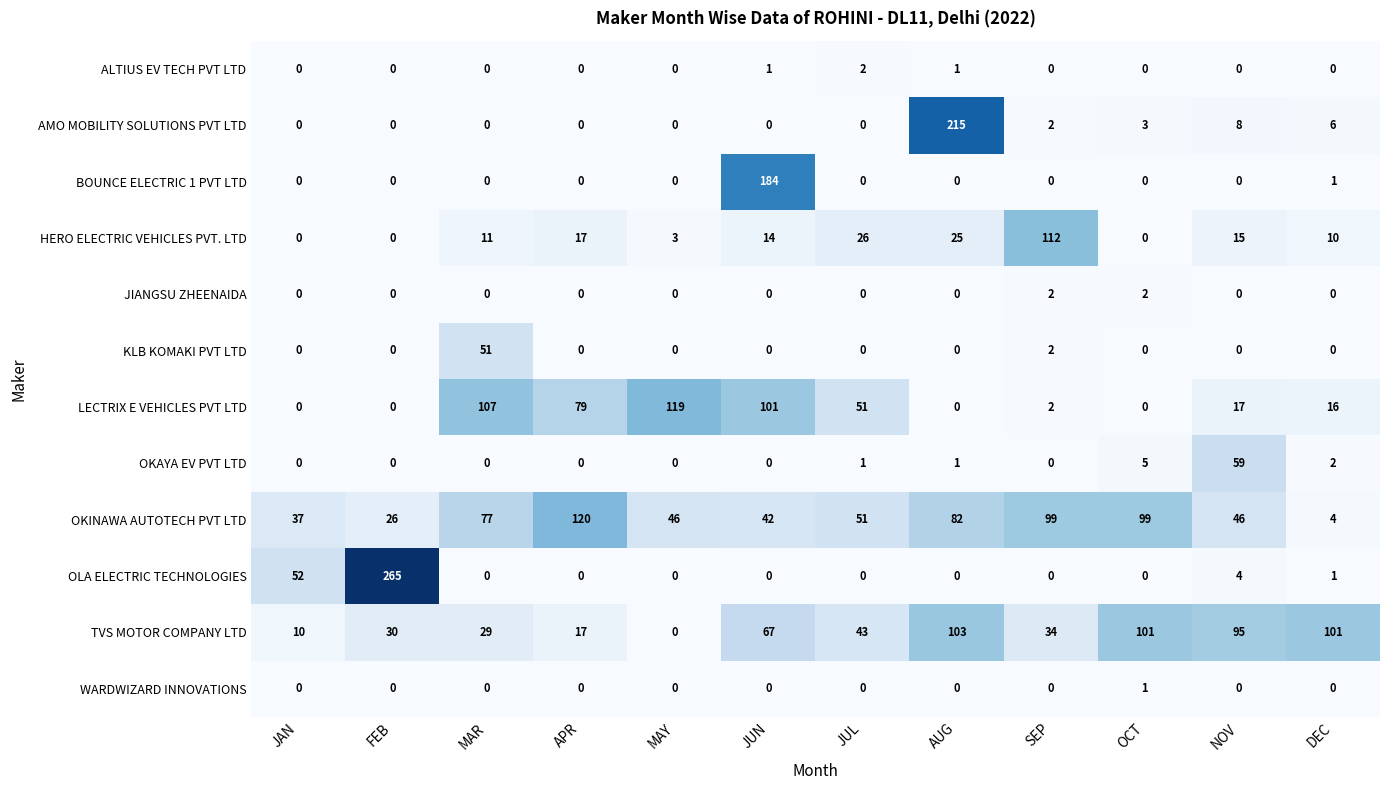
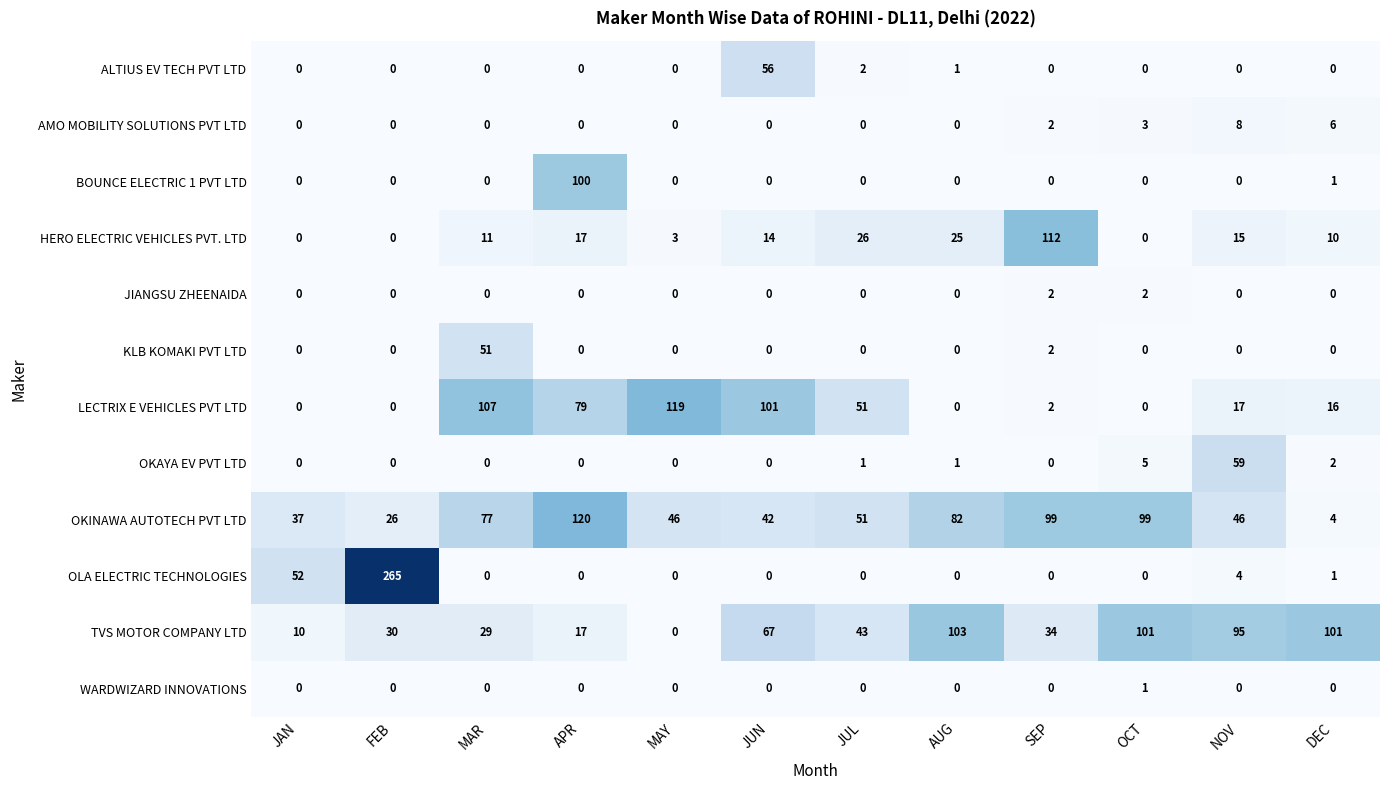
  {
    "ALTIUS EV TECH PVT LTD": {
      "JAN": 0,
      "FEB": 0,
      "MAR": 0,
      "APR": 0,
      "MAY": 0,
-     "JUN": 1,
+     "JUN": 56,
      "JUL": 2,
      "AUG": 1,
      "SEP": 0,
      "OCT": 0,
      "NOV": 0,
      "DEC": 0
    },
    "AMO MOBILITY SOLUTIONS PVT LTD": {
      "JAN": 0,
      "FEB": 0,
      "MAR": 0,
      "APR": 0,
      "MAY": 0,
      "JUN": 0,
      "JUL": 0,
-     "AUG": 215,
+     "AUG": 0,
      "SEP": 2,
      "OCT": 3,
      "NOV": 8,
      "DEC": 6
    },
    "BOUNCE ELECTRIC 1 PVT LTD": {
      "JAN": 0,
      "FEB": 0,
      "MAR": 0,
-     "APR": 0,
+     "APR": 100,
      "MAY": 0,
-     "JUN": 184,
+     "JUN": 0,
      "JUL": 0,
      "AUG": 0,
      "SEP": 0,
      "OCT": 0,
      "NOV": 0,
      "DEC": 1
    },
    "HERO ELECTRIC VEHICLES PVT. LTD": {
      "JAN": 0,
      "FEB": 0,
      "MAR": 11,
      "APR": 17,
      "MAY": 3,
      "JUN": 14,
      "JUL": 26,
      "AUG": 25,
      "SEP": 112,
      "OCT": 0,
      "NOV": 15,
      "DEC": 10
    },
    "JIANGSU ZHEENAIDA": {
      "JAN": 0,
      "FEB": 0,
      "MAR": 0,
      "APR": 0,
      "MAY": 0,
      "JUN": 0,
      "JUL": 0,
      "AUG": 0,
      "SEP": 2,
      "OCT": 2,
      "NOV": 0,
      "DEC": 0
    },
    "KLB KOMAKI PVT LTD": {
      "JAN": 0,
      "FEB": 0,
      "MAR": 51,
      "APR": 0,
      "MAY": 0,
      "JUN": 0,
      "JUL": 0,
      "AUG": 0,
      "SEP": 2,
      "OCT": 0,
      "NOV": 0,
      "DEC": 0
    },
    "LECTRIX E VEHICLES PVT LTD": {
      "JAN": 0,
      "FEB": 0,
      "MAR": 107,
      "APR": 79,
      "MAY": 119,
      "JUN": 101,
      "JUL": 51,
      "AUG": 0,
      "SEP": 2,
      "OCT": 0,
      "NOV": 17,
      "DEC": 16
    },
    "OKAYA EV PVT LTD": {
      "JAN": 0,
      "FEB": 0,
      "MAR": 0,
      "APR": 0,
      "MAY": 0,
      "JUN": 0,
      "JUL": 1,
      "AUG": 1,
      "SEP": 0,
      "OCT": 5,
      "NOV": 59,
      "DEC": 2
    },
    "OKINAWA AUTOTECH PVT LTD": {
      "JAN": 37,
      "FEB": 26,
      "MAR": 77,
      "APR": 120,
      "MAY": 46,
      "JUN": 42,
      "JUL": 51,
      "AUG": 82,
      "SEP": 99,
      "OCT": 99,
      "NOV": 46,
      "DEC": 4
    },
    "OLA ELECTRIC TECHNOLOGIES": {
      "JAN": 52,
      "FEB": 265,
      "MAR": 0,
      "APR": 0,
      "MAY": 0,
      "JUN": 0,
      "JUL": 0,
      "AUG": 0,
      "SEP": 0,
      "OCT": 0,
      "NOV": 4,
      "DEC": 1
    },
    "TVS MOTOR COMPANY LTD": {
      "JAN": 10,
      "FEB": 30,
      "MAR": 29,
      "APR": 17,
      "MAY": 0,
      "JUN": 67,
      "JUL": 43,
      "AUG": 103,
      "SEP": 34,
      "OCT": 101,
      "NOV": 95,
      "DEC": 101
    },
    "WARDWIZARD INNOVATIONS": {
      "JAN": 0,
      "FEB": 0,
      "MAR": 0,
      "APR": 0,
      "MAY": 0,
      "JUN": 0,
      "JUL": 0,
      "AUG": 0,
      "SEP": 0,
      "OCT": 1,
      "NOV": 0,
      "DEC": 0
    }
  }
